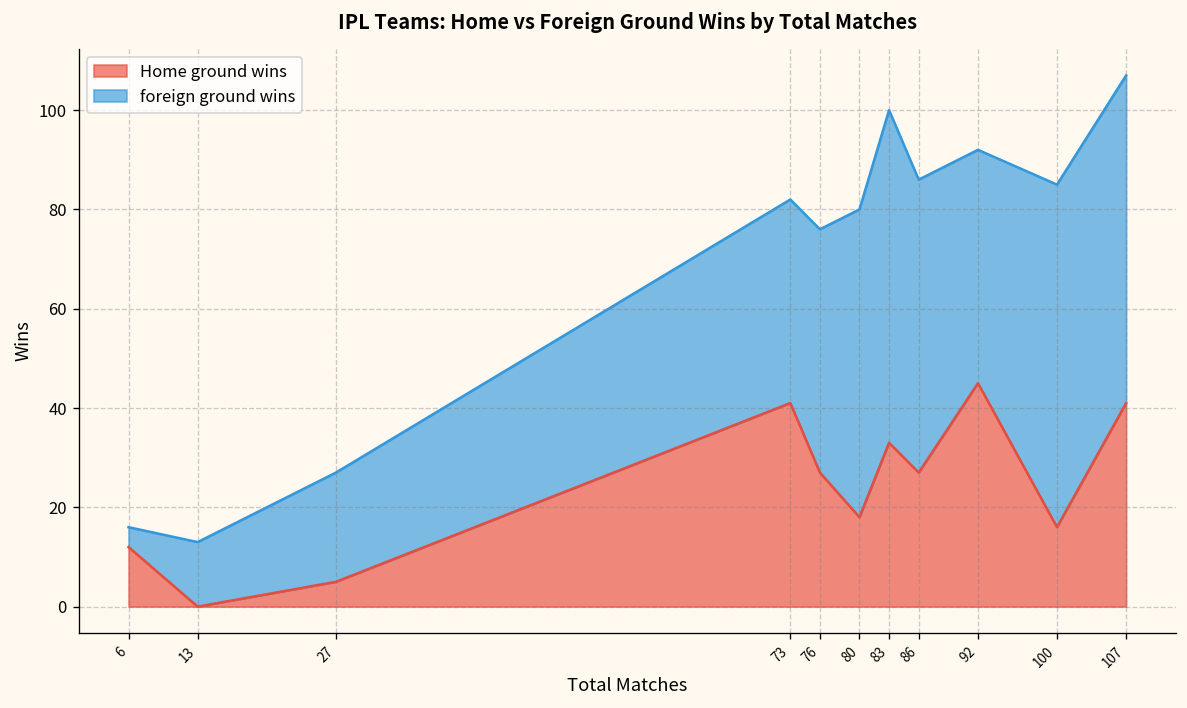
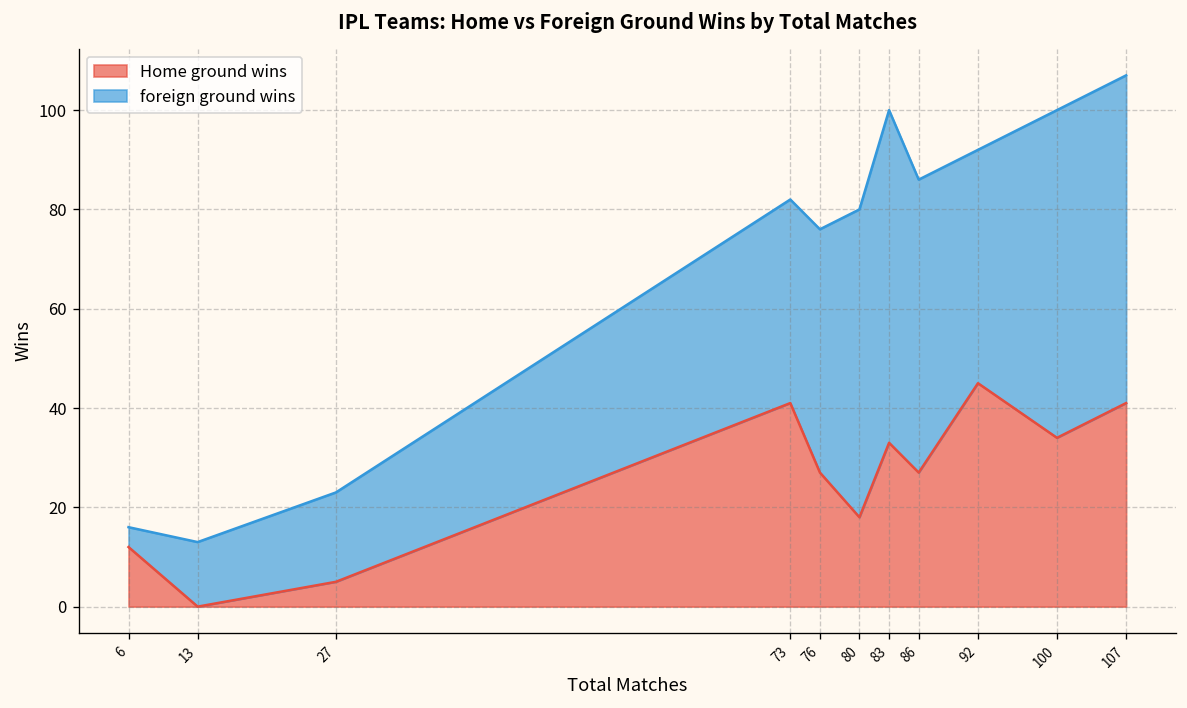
  {
    "Home ground wins": {
      "6": 12,
      "13": 0,
      "27": 5,
      "73": 41,
      "76": 27,
      "80": 18,
      "83": 33,
      "86": 27,
      "92": 45,
-     "100": 16,
+     "100": 34,
      "107": 41
    },
    "foreign ground wins": {
      "6": 4,
      "13": 13,
-     "27": 22,
+     "27": 18,
      "73": 41,
      "76": 49,
      "80": 62,
      "83": 67,
      "86": 59,
      "92": 47,
-     "100": 69,
+     "100": 66,
      "107": 66
    }
  }
